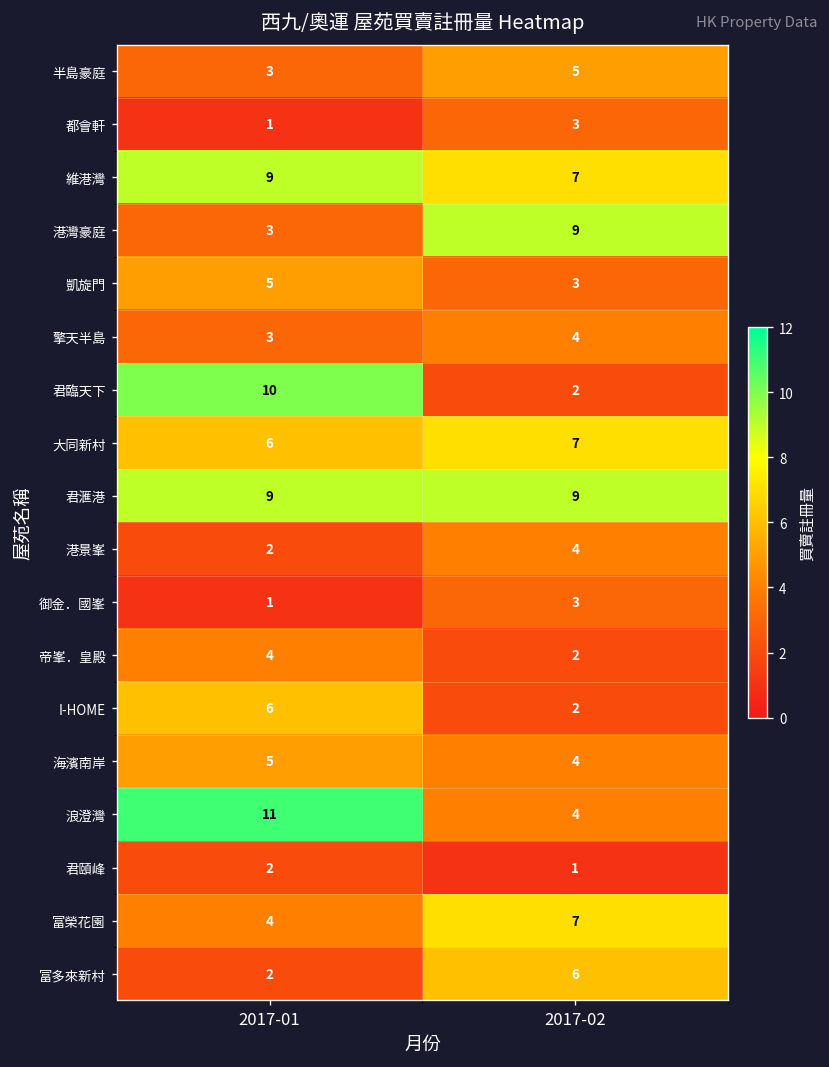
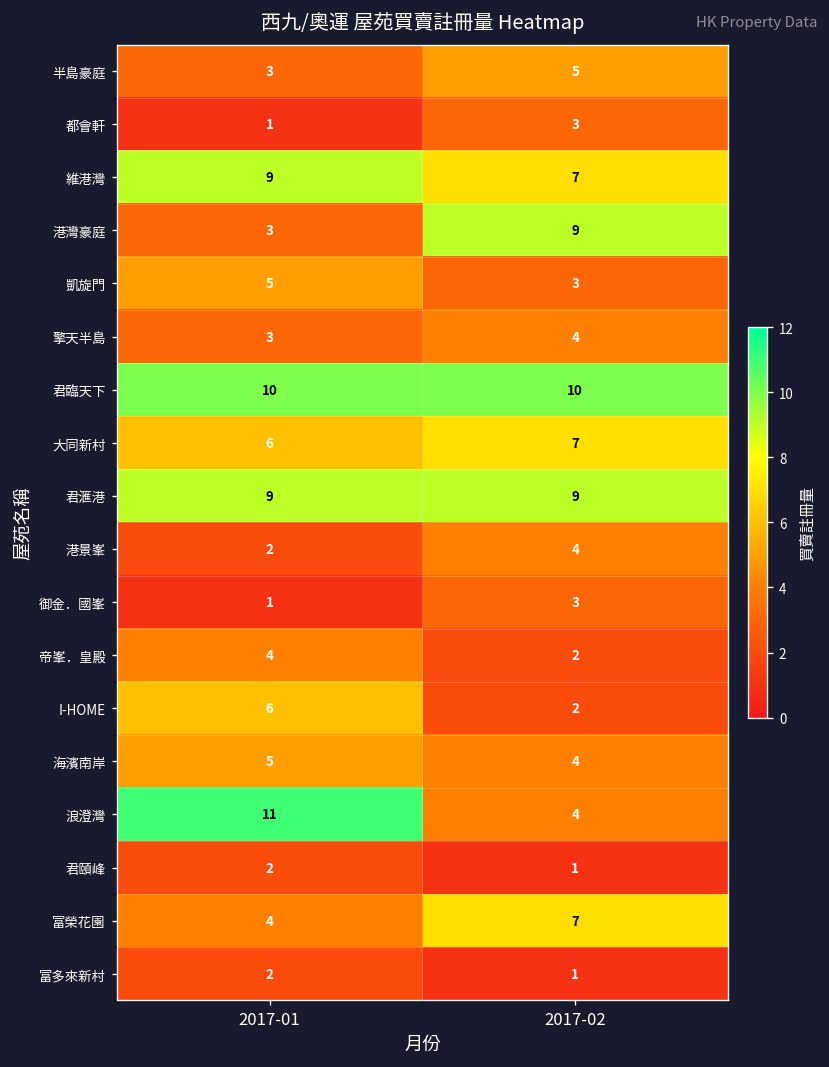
  {
    "半島豪庭": {
      "2017-01": 3,
      "2017-02": 5
    },
    "都會軒": {
      "2017-01": 1,
      "2017-02": 3
    },
    "維港灣": {
      "2017-01": 9,
      "2017-02": 7
    },
    "港灣豪庭": {
      "2017-01": 3,
      "2017-02": 9
    },
    "凱旋門": {
      "2017-01": 5,
      "2017-02": 3
    },
    "擎天半島": {
      "2017-01": 3,
      "2017-02": 4
    },
    "君臨天下": {
      "2017-01": 10,
-     "2017-02": 2
+     "2017-02": 10
    },
    "大同新村": {
      "2017-01": 6,
      "2017-02": 7
    },
    "君滙港": {
      "2017-01": 9,
      "2017-02": 9
    },
    "港景峯": {
      "2017-01": 2,
      "2017-02": 4
    },
    "御金．國峯": {
      "2017-01": 1,
      "2017-02": 3
    },
    "帝峯．皇殿": {
      "2017-01": 4,
      "2017-02": 2
    },
    "I-HOME": {
      "2017-01": 6,
      "2017-02": 2
    },
    "海濱南岸": {
      "2017-01": 5,
      "2017-02": 4
    },
    "浪澄灣": {
      "2017-01": 11,
      "2017-02": 4
    },
    "君頤峰": {
      "2017-01": 2,
      "2017-02": 1
    },
    "富榮花園": {
      "2017-01": 4,
      "2017-02": 7
    },
    "富多來新村": {
      "2017-01": 2,
-     "2017-02": 6
+     "2017-02": 1
    }
  }
